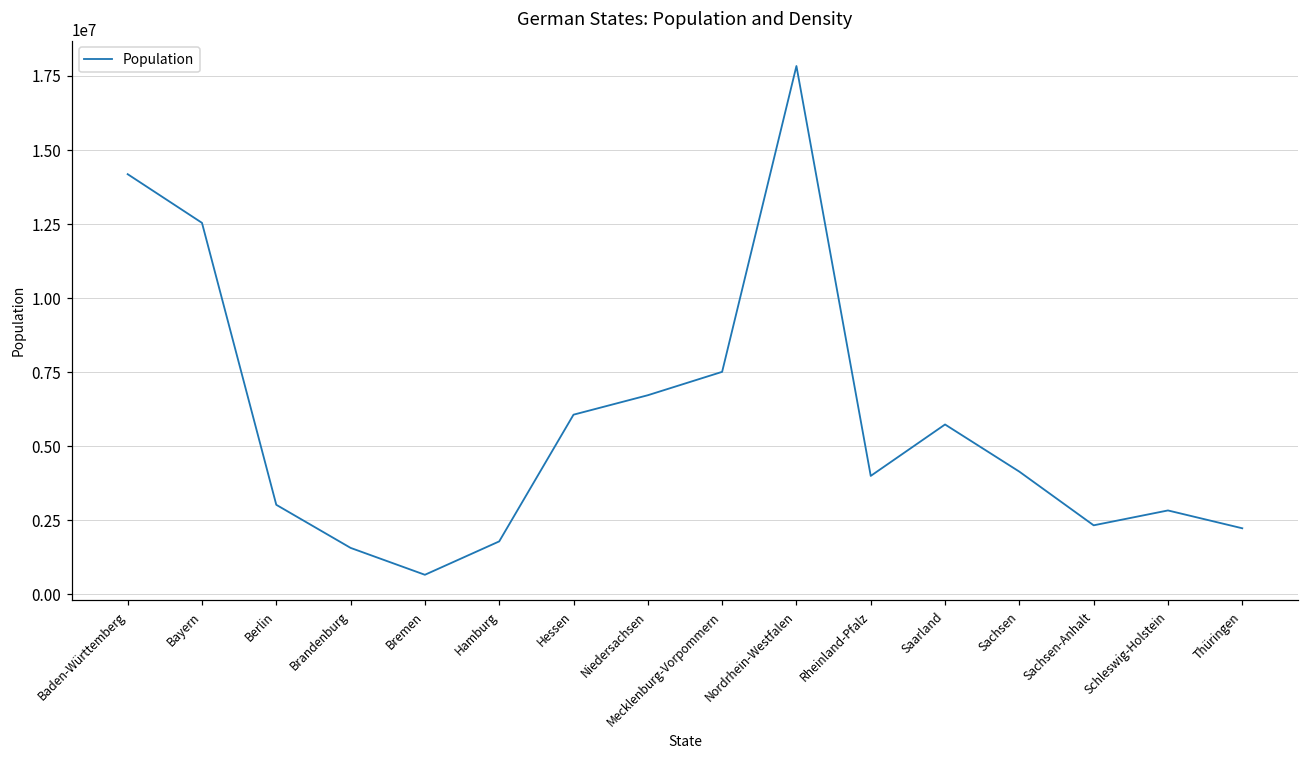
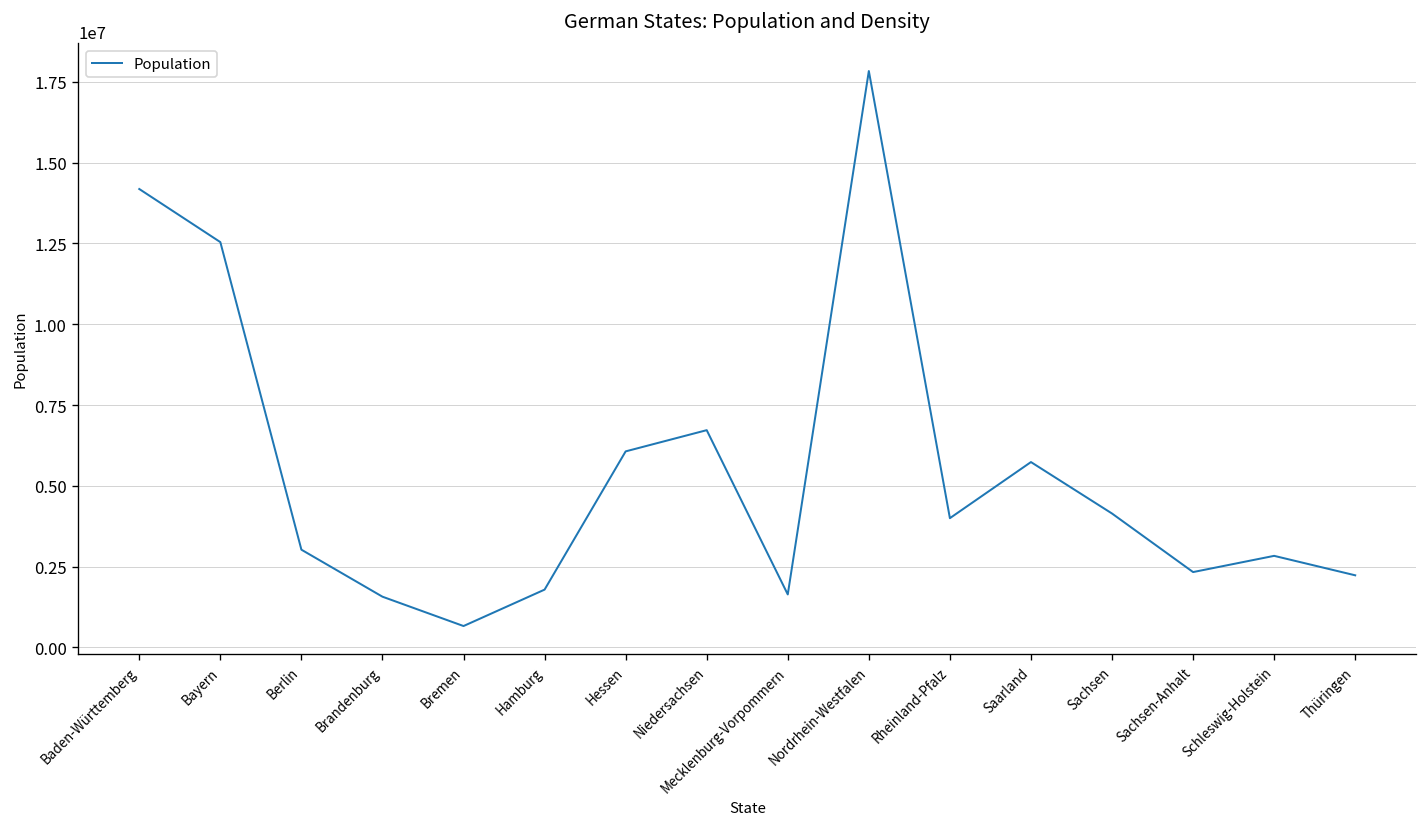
  {
    "Baden-Württemberg": 14200000,
    "Bayern": 12500000,
    "Berlin": 3000000,
    "Brandenburg": 1600000,
    "Bremen": 700000,
    "Hamburg": 1800000,
    "Hessen": 6100000,
    "Niedersachsen": 6700000,
-   "Mecklenburg-Vorpommern": 7500000,
+   "Mecklenburg-Vorpommern": 1600000,
    "Nordrhein-Westfalen": 17800000,
    "Rheinland-Pfalz": 4000000,
    "Saarland": 5700000,
    "Sachsen": 4100000,
    "Sachsen-Anhalt": 2300000,
    "Schleswig-Holstein": 2800000,
    "Thüringen": 2200000
  }
